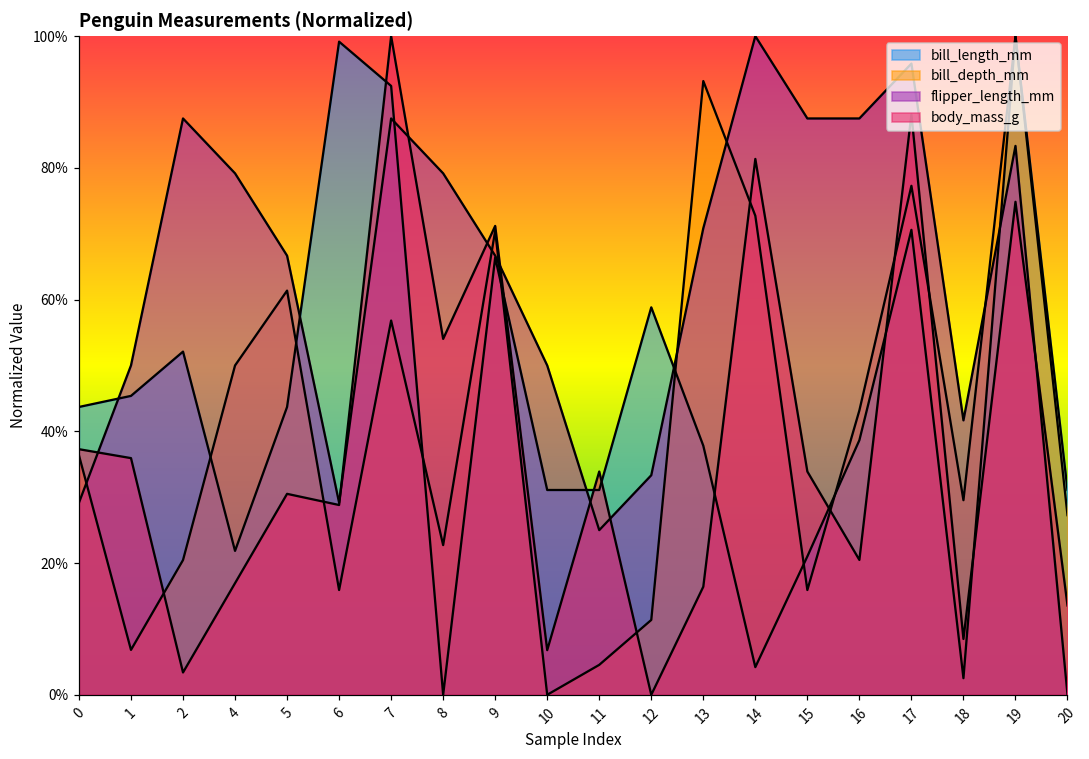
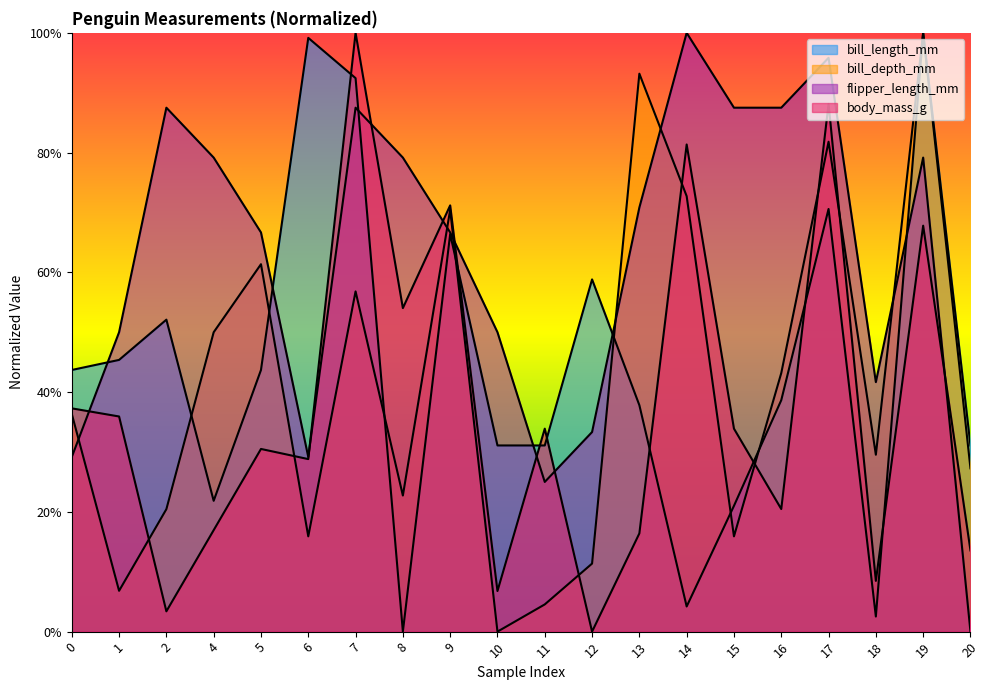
  {
    "bill_length_mm": {
      "0": "44%",
      "1": "45%",
      "2": "52%",
      "4": "22%",
      "5": "44%",
      "6": "99%",
      "7": "92%",
      "8": "0%",
      "10": "31%",
      "11": "31%",
      "12": "59%",
      "13": "38%",
      "14": "4%",
      "15": "21%",
      "16": "39%",
      "17": "71%",
      "18": "3%",
      "20": "31%"
    },
    "bill_depth_mm": {
      "0": "36%",
      "1": "7%",
      "2": "20%",
      "4": "50%",
      "5": "61%",
      "6": "16%",
      "7": "57%",
      "8": "23%",
      "9": "70%",
      "10": "0%",
      "11": "5%",
      "12": "11%",
      "13": "93%",
      "14": "73%",
      "15": "16%",
      "16": "43%",
-     "17": "77%",
+     "17": "82%",
      "18": "30%",
      "20": "27%"
    },
    "flipper_length_mm": {
      "0": "29%",
      "1": "50%",
      "2": "88%",
      "4": "79%",
      "5": "67%",
      "7": "88%",
      "8": "79%",
      "10": "50%",
      "11": "25%",
      "12": "33%",
      "13": "71%",
      "14": "100%",
      "15": "88%",
      "16": "88%",
      "18": "42%",
-     "19": "83%",
+     "19": "79%",
      "20": "0%"
    },
    "body_mass_g": {
      "0": "37%",
      "1": "36%",
      "2": "3%",
      "4": "17%",
      "5": "31%",
      "7": "100%",
      "8": "54%",
      "9": "71%",
      "10": "7%",
      "11": "34%",
      "12": "0%",
      "13": "16%",
      "14": "81%",
      "15": "34%",
      "16": "20%",
      "18": "8%",
-     "19": "75%",
+     "19": "68%",
      "20": "14%"
    }
  }
